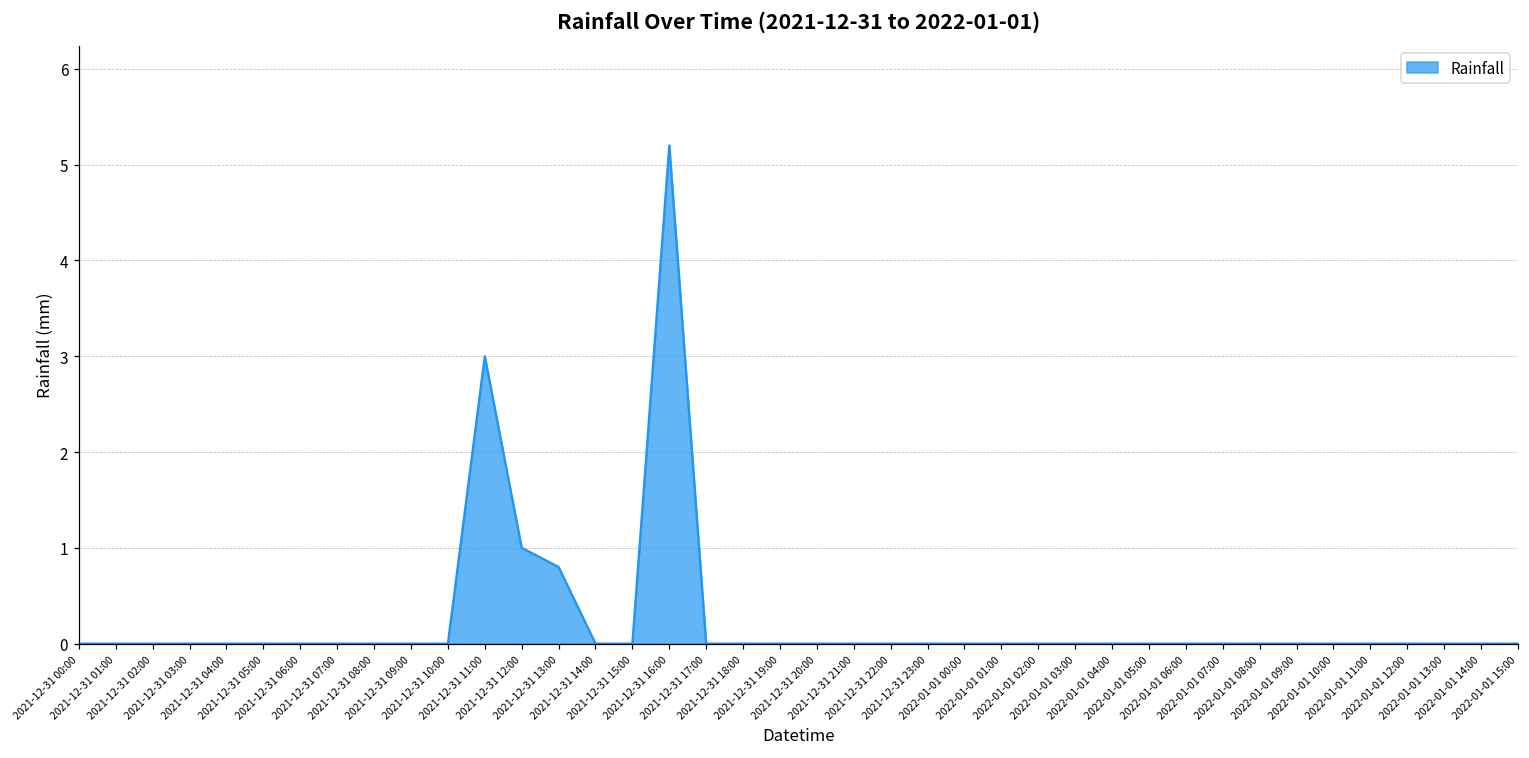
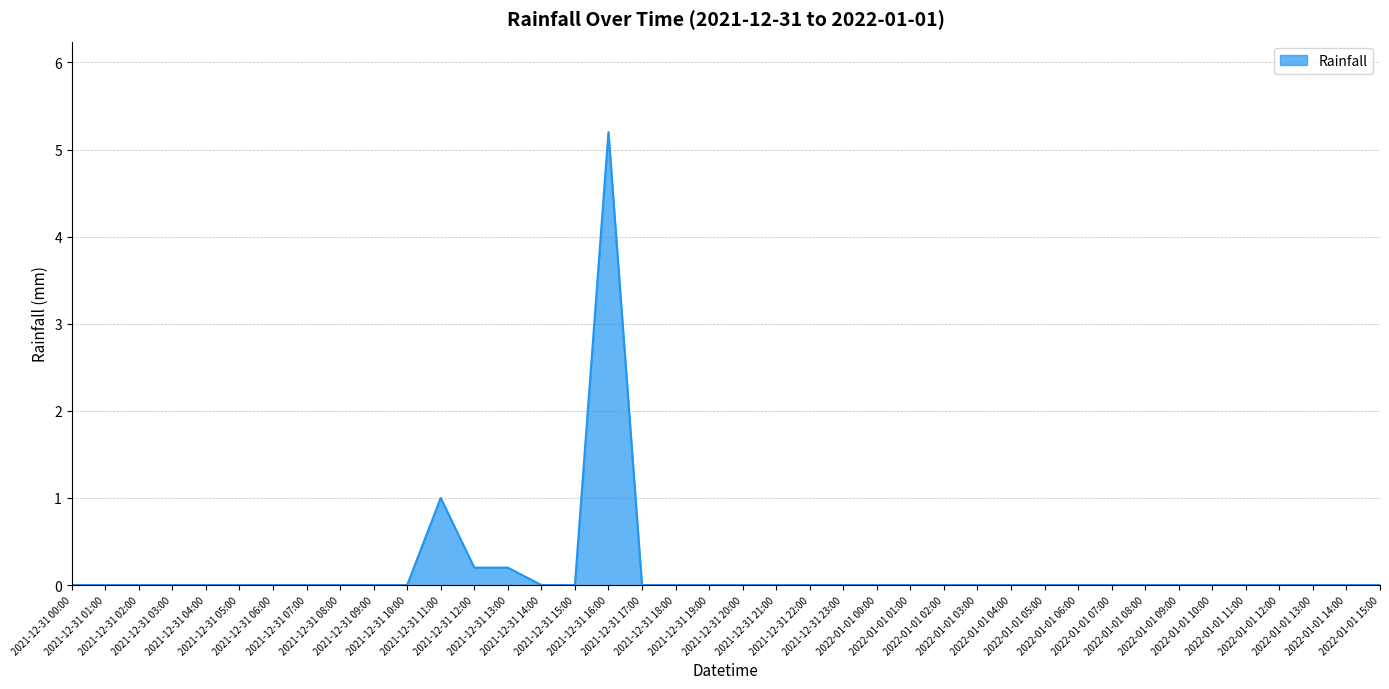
  {
    "2021-12-31 00:00": 0.0,
    "2021-12-31 01:00": 0.0,
    "2021-12-31 02:00": 0.0,
    "2021-12-31 03:00": 0.0,
    "2021-12-31 04:00": 0.0,
    "2021-12-31 05:00": 0.0,
    "2021-12-31 06:00": 0.0,
    "2021-12-31 07:00": 0.0,
    "2021-12-31 08:00": 0.0,
    "2021-12-31 09:00": 0.0,
    "2021-12-31 10:00": 0.0,
-   "2021-12-31 11:00": 3,
-   "2021-12-31 12:00": 1.0,
-   "2021-12-31 13:00": 0.8,
+   "2021-12-31 11:00": 1,
+   "2021-12-31 12:00": 0.2,
+   "2021-12-31 13:00": 0.2,
    "2021-12-31 14:00": 0.0,
    "2021-12-31 15:00": 0.0,
    "2021-12-31 16:00": 5.2,
    "2021-12-31 17:00": 0.0,
    "2021-12-31 18:00": 0.0,
    "2021-12-31 19:00": 0.0,
    "2021-12-31 20:00": 0.0,
    "2021-12-31 21:00": 0.0,
    "2021-12-31 22:00": 0.0,
    "2021-12-31 23:00": 0.0,
    "2022-01-01 00:00": 0.0,
    "2022-01-01 01:00": 0.0,
    "2022-01-01 02:00": 0.0,
    "2022-01-01 03:00": 0.0,
    "2022-01-01 04:00": 0.0,
    "2022-01-01 05:00": 0.0,
    "2022-01-01 06:00": 0.0,
    "2022-01-01 07:00": 0.0,
    "2022-01-01 08:00": 0.0,
    "2022-01-01 09:00": 0.0,
    "2022-01-01 10:00": 0.0,
    "2022-01-01 11:00": 0.0,
    "2022-01-01 12:00": 0.0,
    "2022-01-01 13:00": 0.0,
    "2022-01-01 14:00": 0.0,
    "2022-01-01 15:00": 0.0
  }
